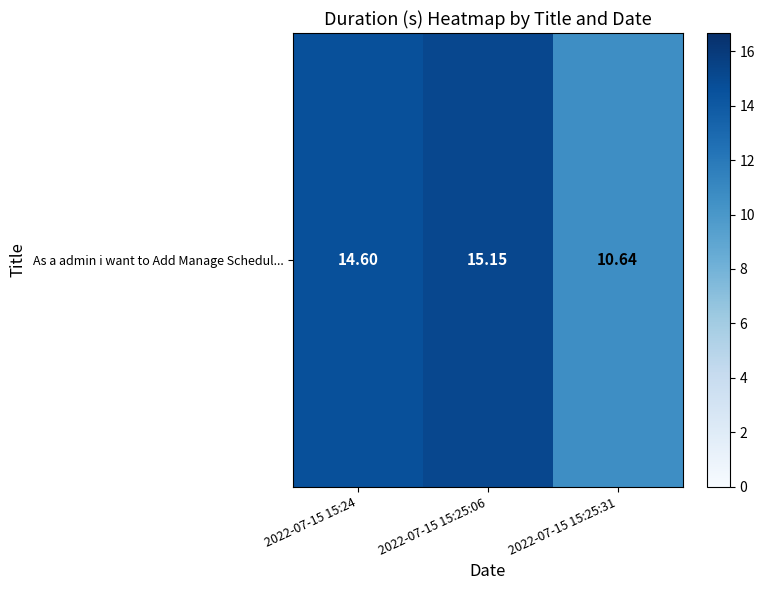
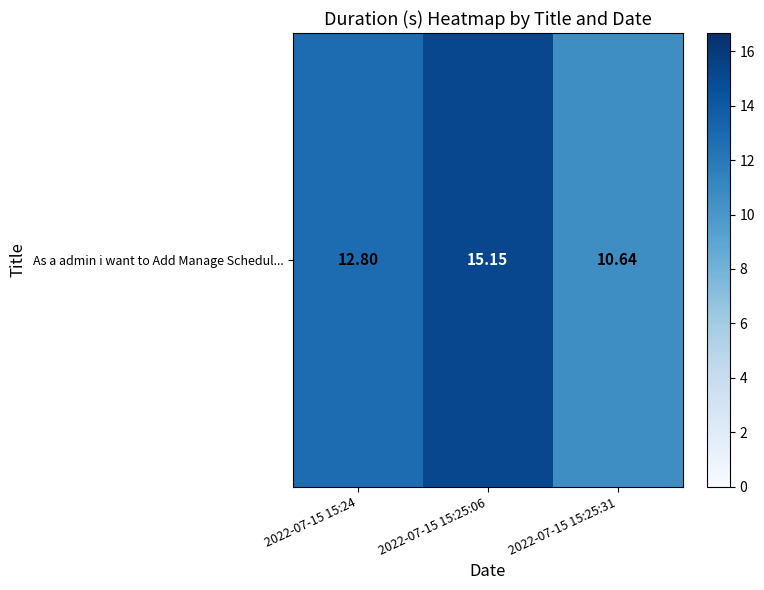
  {
    "As a admin i want to Add Manage Schedul...": {
-     "2022-07-15 15:24": 14.60,
+     "2022-07-15 15:24": 12.80,
      "2022-07-15 15:25:06": 15.15,
      "2022-07-15 15:25:31": 10.64
    }
  }
